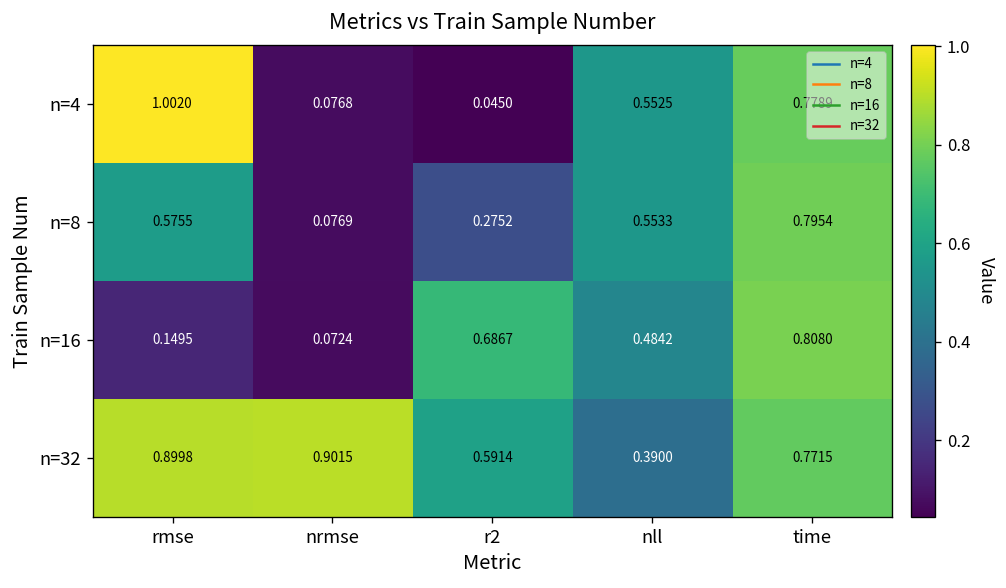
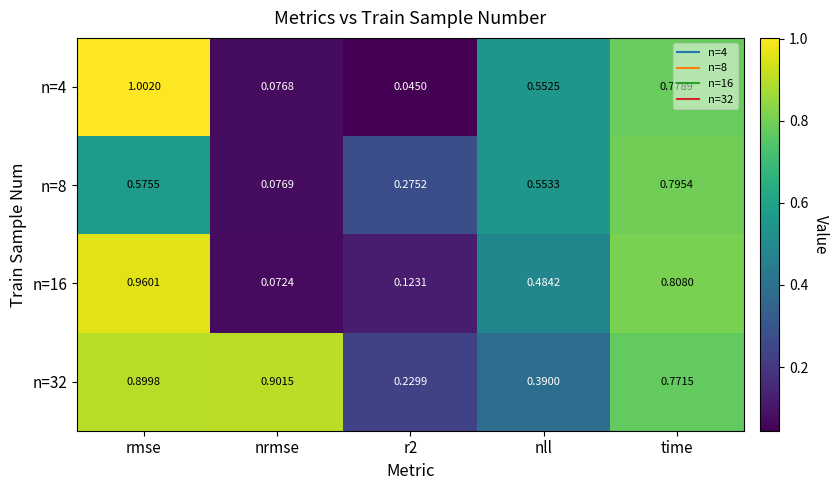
  {
    "n=4": {
      "rmse": 1.0020,
      "nrmse": 0.0768,
      "r2": 0.0450,
      "nll": 0.5525
    },
    "n=8": {
      "rmse": 0.5755,
      "nrmse": 0.0769,
      "r2": 0.2752,
      "nll": 0.5533,
      "time": 0.7954
    },
    "n=16": {
-     "rmse": 0.1495,
+     "rmse": 0.9601,
      "nrmse": 0.0724,
-     "r2": 0.6867,
+     "r2": 0.1231,
      "nll": 0.4842,
      "time": 0.8080
    },
    "n=32": {
      "rmse": 0.8998,
      "nrmse": 0.9015,
-     "r2": 0.5914,
+     "r2": 0.2299,
      "nll": 0.3900,
      "time": 0.7715
    }
  }
